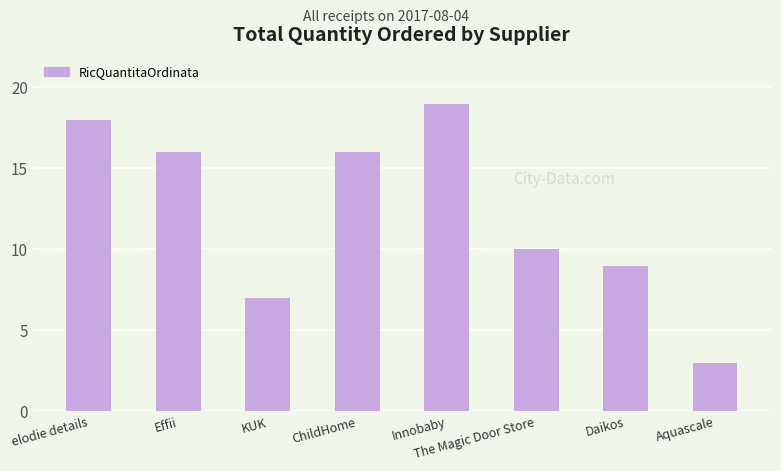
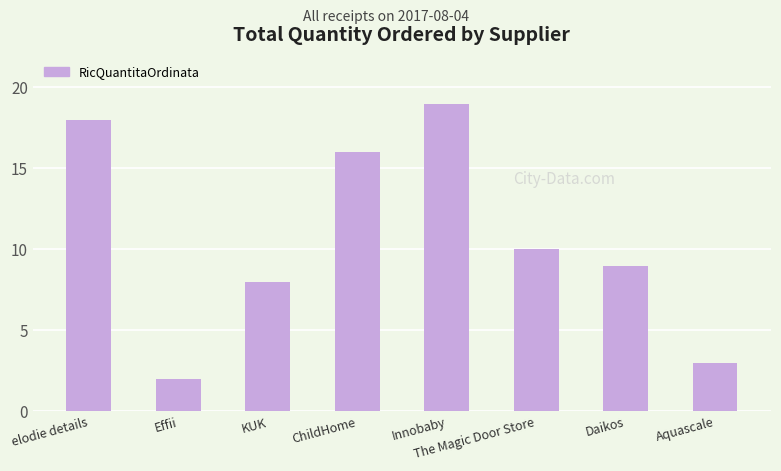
  {
    "elodie details": 18,
-   "Effii": 16,
-   "KUK": 7,
+   "Effii": 2,
+   "KUK": 8,
    "ChildHome": 16,
    "Innobaby": 19,
    "The Magic Door Store": 10,
    "Daikos": 9,
    "Aquascale": 3
  }
